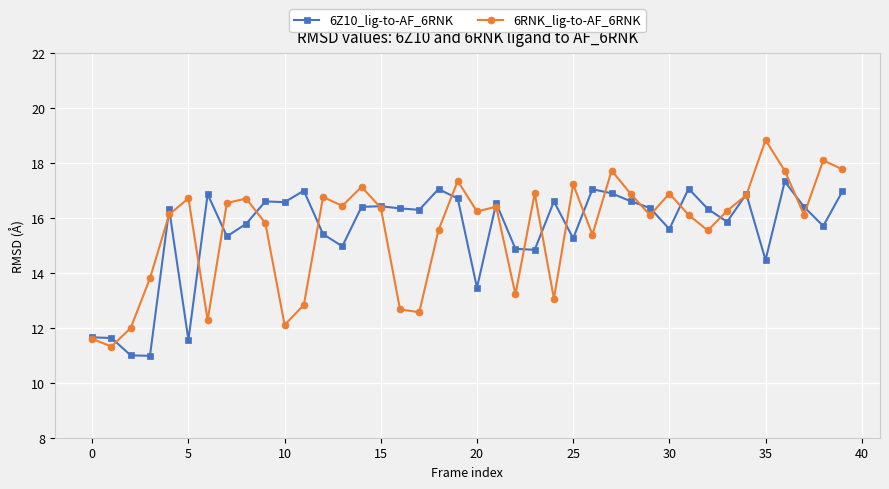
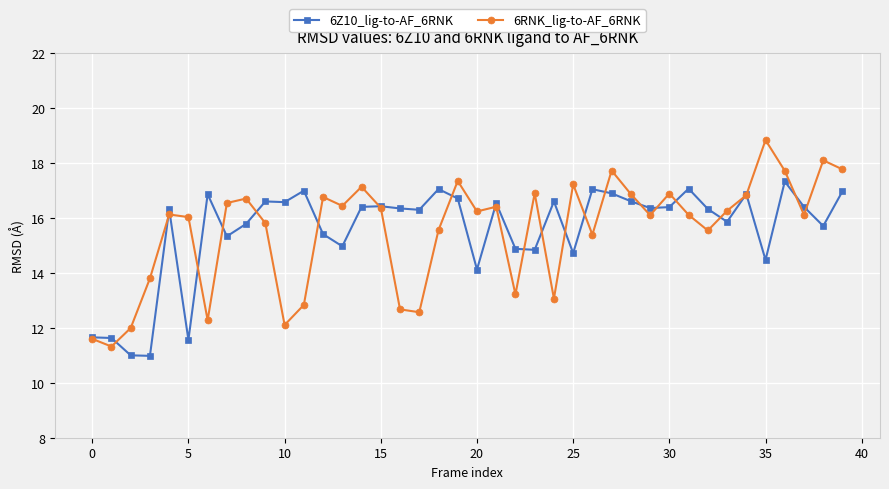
  {
    "6Z10_lig-to-AF_6RNK": {
      "5": 11.6,
      "10": 16.6,
-     "20": 13.5,
-     "25": 15.3,
-     "30": 15.6,
+     "20": 14.1,
+     "25": 14.7,
+     "30": 16.4,
      "35": 14.5
    },
    "6RNK_lig-to-AF_6RNK": {
-     "5": 16.7,
+     "5": 16.0,
      "10": 12.1,
      "20": 16.2,
      "25": 17.2,
      "30": 16.9,
      "35": 18.8
    }
  }
